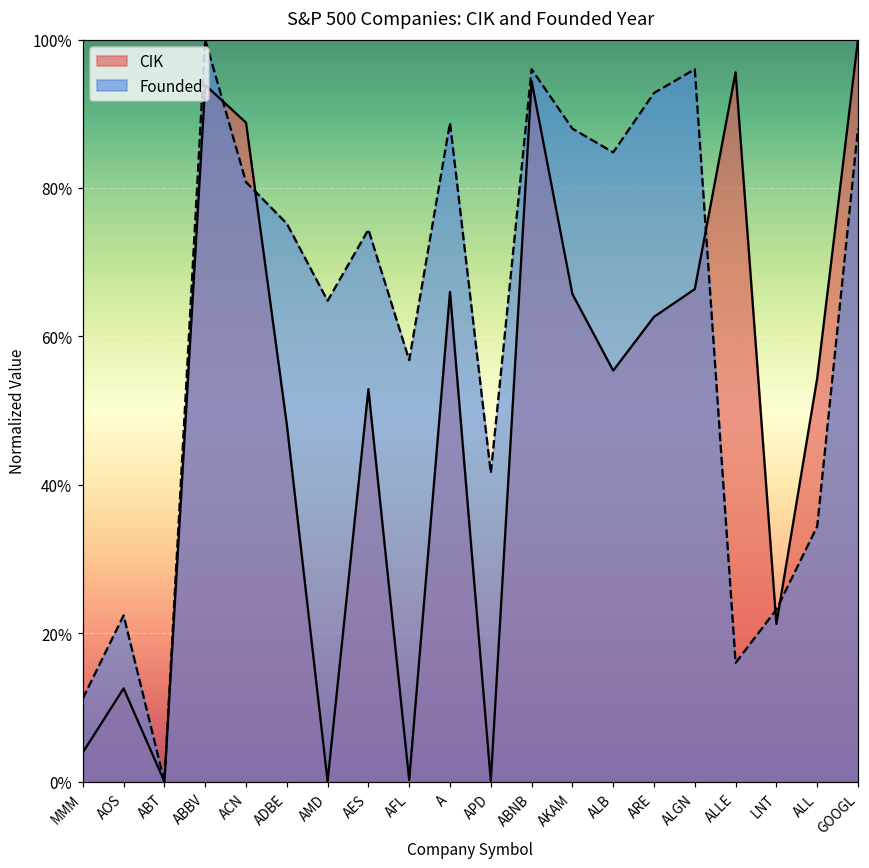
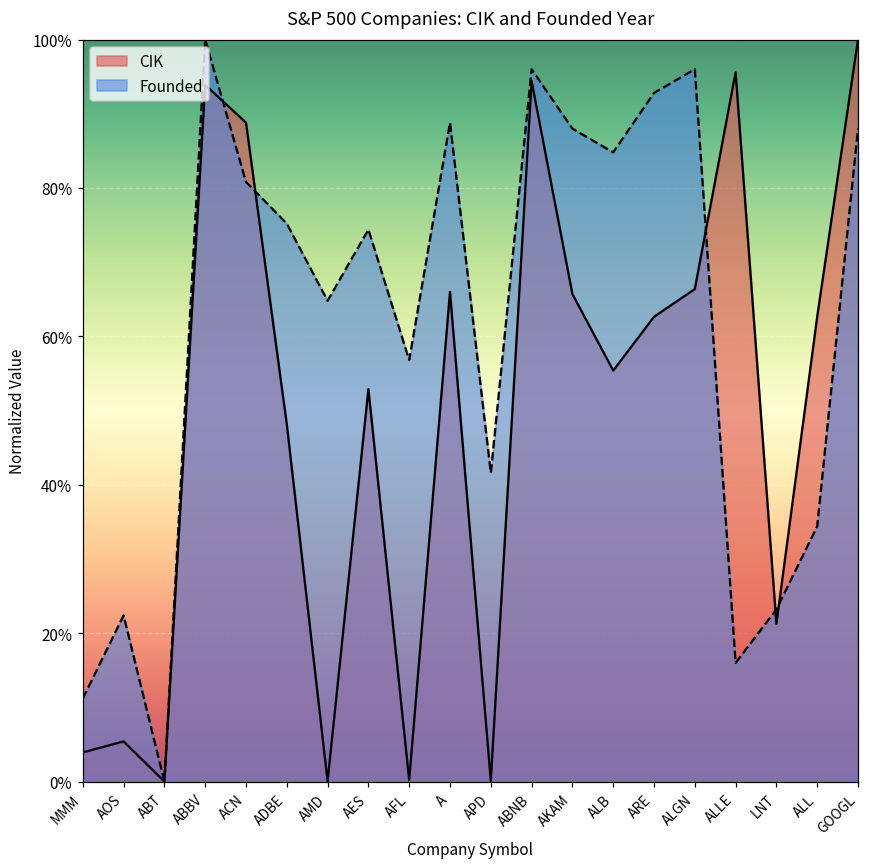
  {
    "CIK": {
      "MMM": "4%",
-     "AOS": "13%",
+     "AOS": "5%",
      "ACN": "89%",
      "ADBE": "48%",
      "AMD": "0%",
      "AES": "53%",
      "AFL": "0%",
      "A": "66%",
      "APD": "0%",
      "ABNB": "94%",
      "AKAM": "66%",
      "ALB": "55%",
      "ARE": "63%",
      "ALGN": "66%",
      "ALLE": "96%",
      "LNT": "21%",
-     "ALL": "54%",
+     "ALL": "63%",
      "GOOGL": "100%"
    },
    "Founded": {
      "MMM": "11%",
      "AOS": "22%",
      "ABBV": "100%",
      "ACN": "81%",
      "ADBE": "75%",
      "AMD": "65%",
      "AES": "74%",
      "AFL": "57%",
      "A": "89%",
      "APD": "42%",
      "ABNB": "96%",
      "AKAM": "88%",
      "ALB": "85%",
      "ARE": "93%",
      "ALGN": "96%",
      "ALLE": "16%",
      "LNT": "23%",
      "ALL": "34%",
      "GOOGL": "88%"
    }
  }
